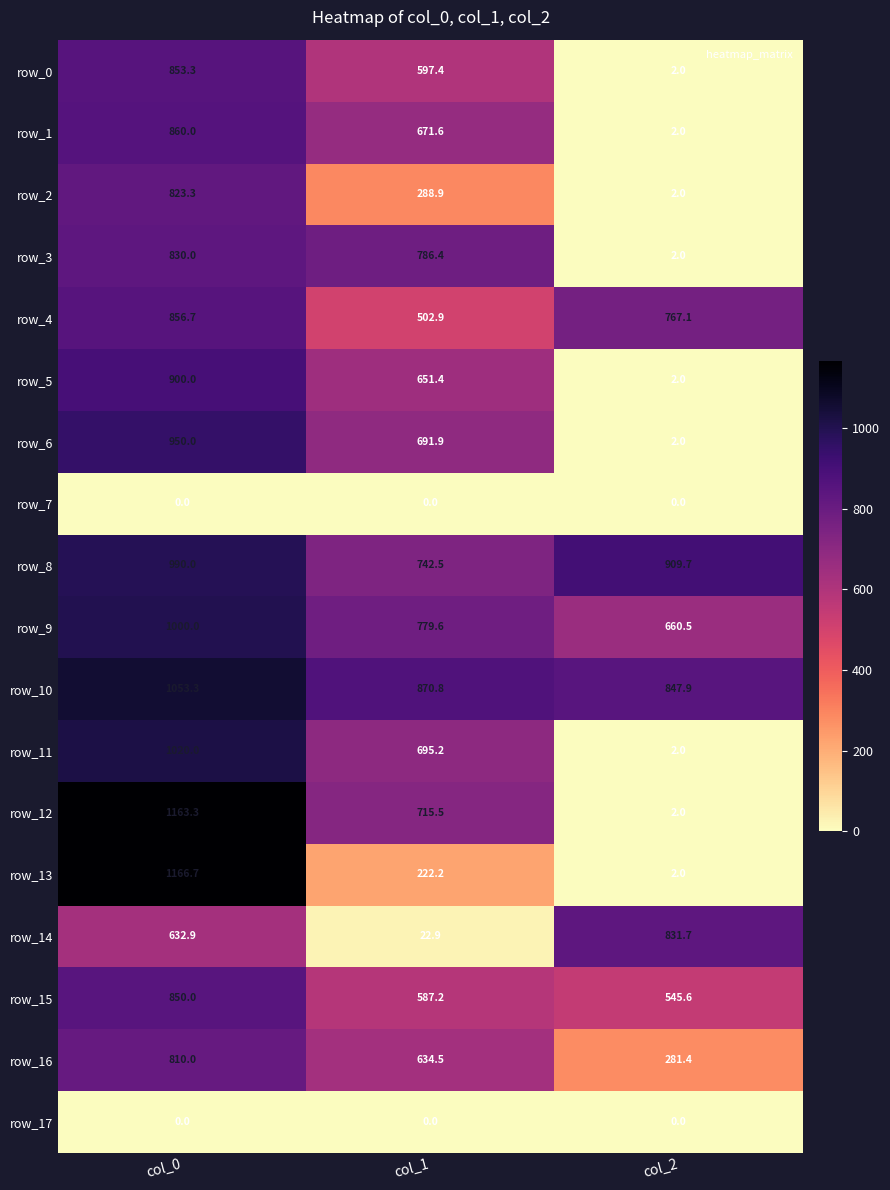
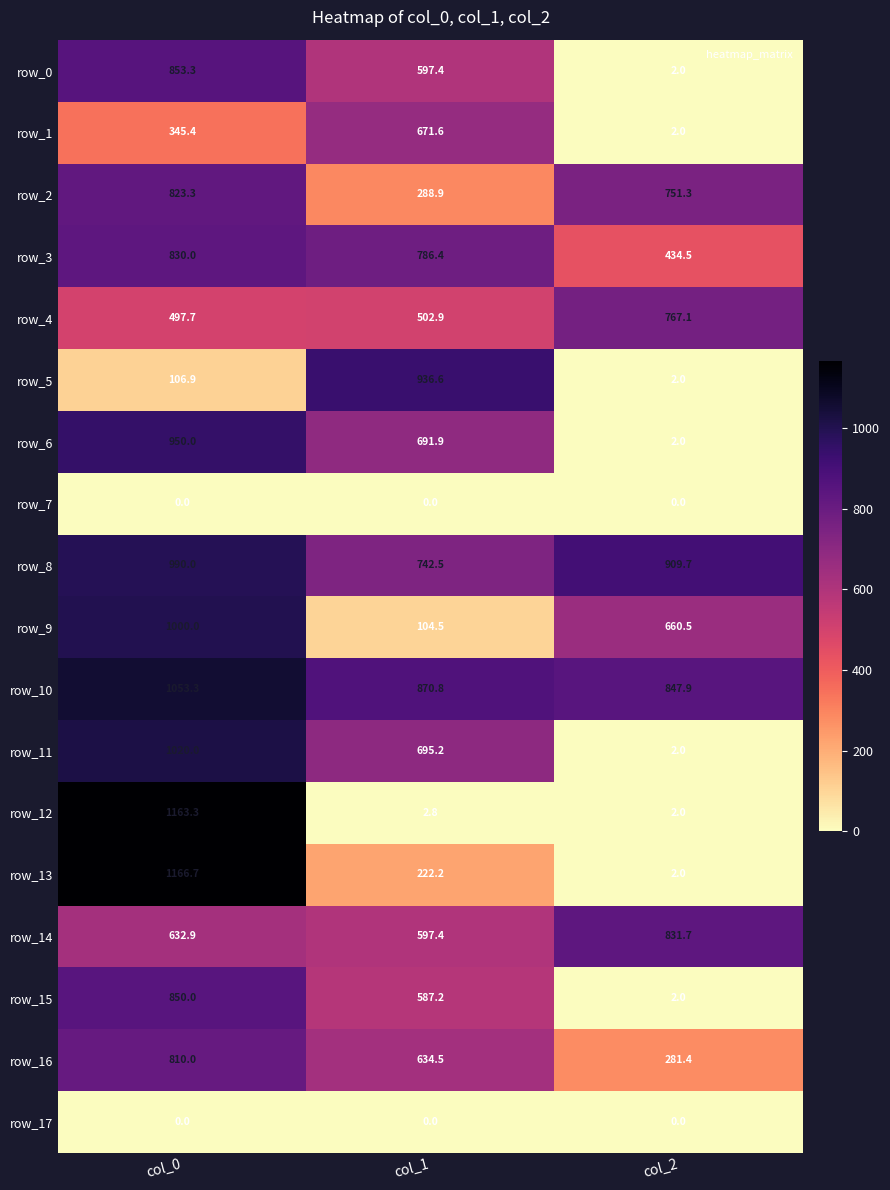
  {
    "row_0": {
      "col_0": 853.3,
      "col_1": 597.4,
      "col_2": 2.0
    },
    "row_1": {
-     "col_0": 860.0,
+     "col_0": 345.4,
      "col_1": 671.6,
      "col_2": 2.0
    },
    "row_2": {
      "col_0": 823.3,
      "col_1": 288.9,
-     "col_2": 2.0
+     "col_2": 751.3
    },
    "row_3": {
      "col_0": 830.0,
      "col_1": 786.4,
-     "col_2": 2.0
+     "col_2": 434.5
    },
    "row_4": {
-     "col_0": 856.7,
+     "col_0": 497.7,
      "col_1": 502.9,
      "col_2": 767.1
    },
    "row_5": {
-     "col_0": 900.0,
-     "col_1": 651.4,
+     "col_0": 106.9,
+     "col_1": 936.6,
      "col_2": 2.0
    },
    "row_6": {
      "col_0": 950.0,
      "col_1": 691.9,
      "col_2": 2.0
    },
    "row_7": {
      "col_0": 0.0,
      "col_1": 0.0,
      "col_2": 0.0
    },
    "row_8": {
      "col_1": 742.5,
      "col_2": 909.7
    },
    "row_9": {
-     "col_1": 779.6,
+     "col_1": 104.5,
      "col_2": 660.5
    },
    "row_10": {
      "col_1": 870.8,
      "col_2": 847.9
    },
    "row_11": {
      "col_1": 695.2,
      "col_2": 2.0
    },
    "row_12": {
-     "col_1": 715.5,
+     "col_1": 2.8,
      "col_2": 2.0
    },
    "row_13": {
      "col_1": 222.2,
      "col_2": 2.0
    },
    "row_14": {
      "col_0": 632.9,
-     "col_1": 22.9,
+     "col_1": 597.4,
      "col_2": 831.7
    },
    "row_15": {
      "col_0": 850.0,
      "col_1": 587.2,
-     "col_2": 545.6
+     "col_2": 2.0
    },
    "row_16": {
      "col_0": 810.0,
      "col_1": 634.5,
      "col_2": 281.4
    },
    "row_17": {
      "col_0": 0.0,
      "col_1": 0.0,
      "col_2": 0.0
    }
  }
